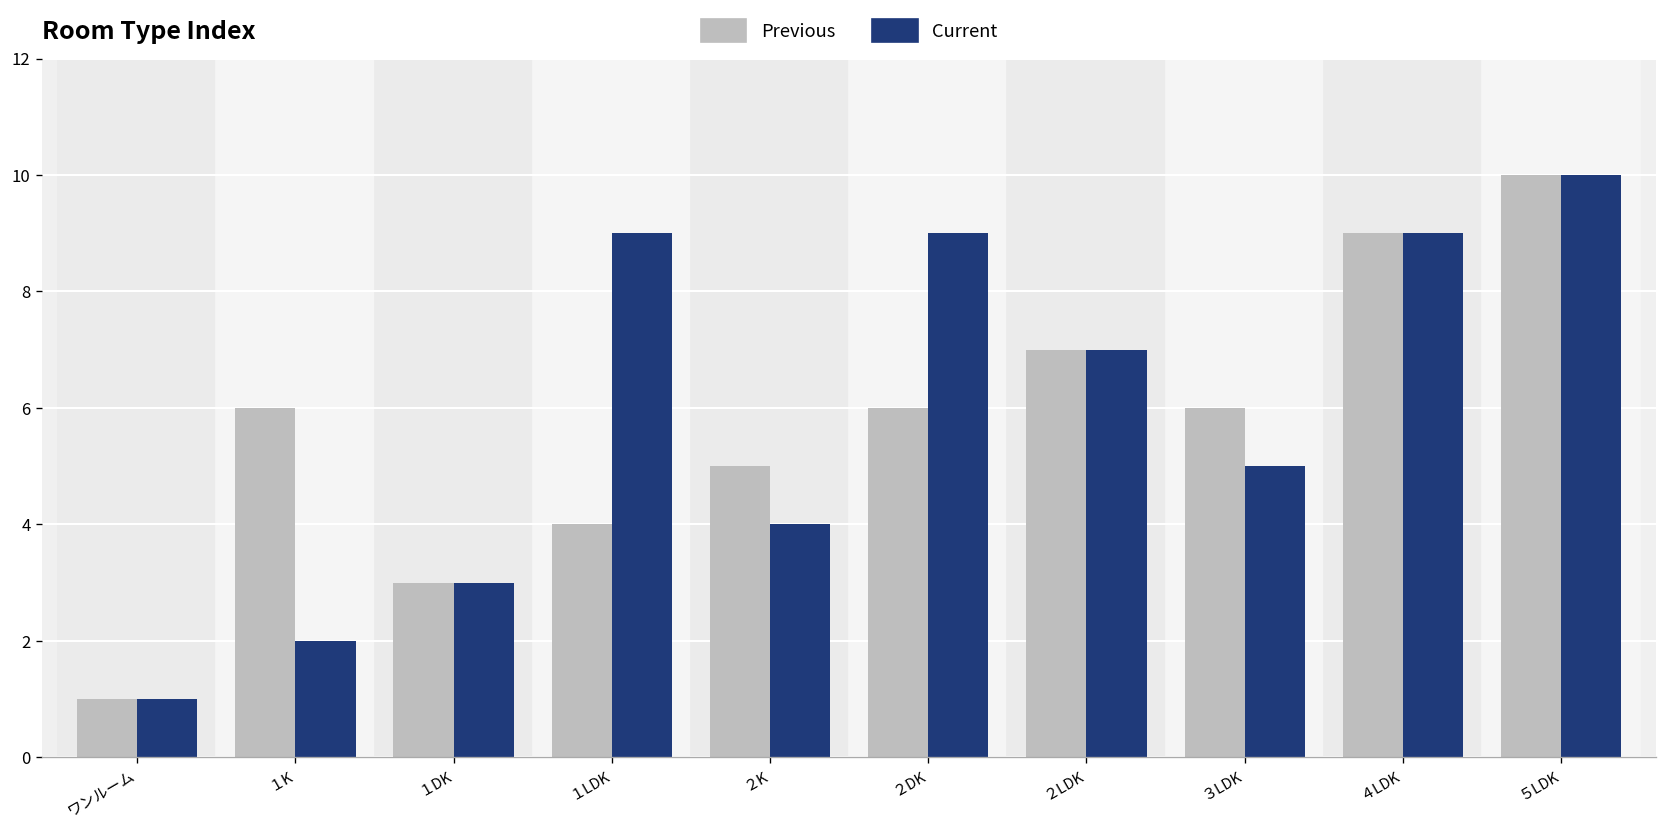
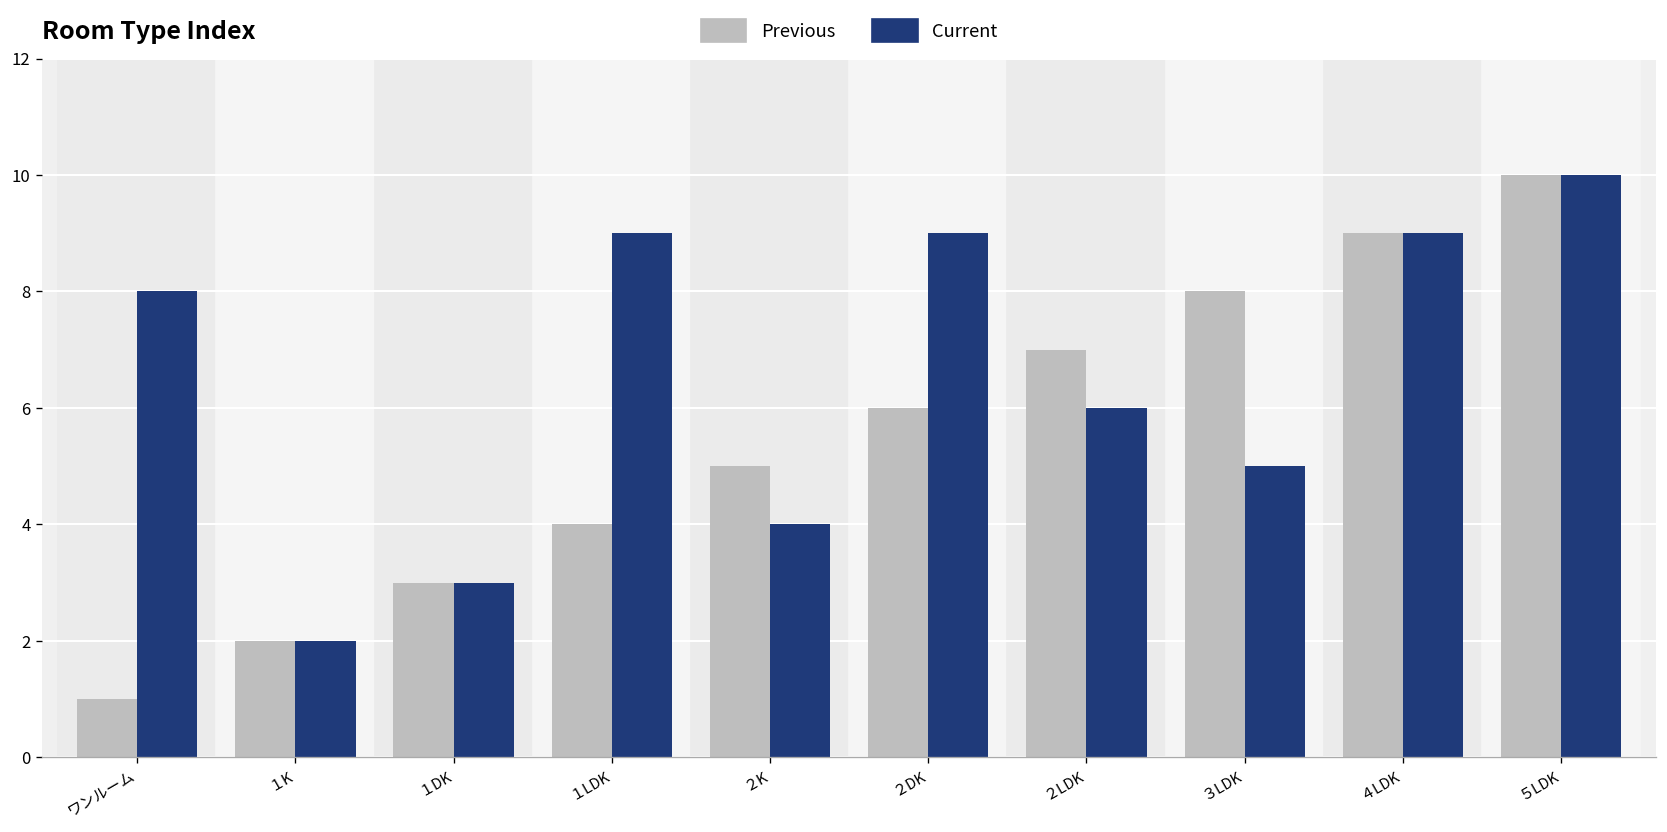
  {
    "Previous": {
      "ワンルーム": 1,
-     "１K": 6,
+     "１K": 2,
      "１DK": 3,
      "１LDK": 4,
      "２K": 5,
      "２DK": 6,
      "２LDK": 7,
-     "３LDK": 6,
+     "３LDK": 8,
      "４LDK": 9,
      "５LDK": 10
    },
    "Current": {
-     "ワンルーム": 1,
+     "ワンルーム": 8,
      "１K": 2,
      "１DK": 3,
      "１LDK": 9,
      "２K": 4,
      "２DK": 9,
-     "２LDK": 7,
+     "２LDK": 6,
      "３LDK": 5,
      "４LDK": 9,
      "５LDK": 10
    }
  }
